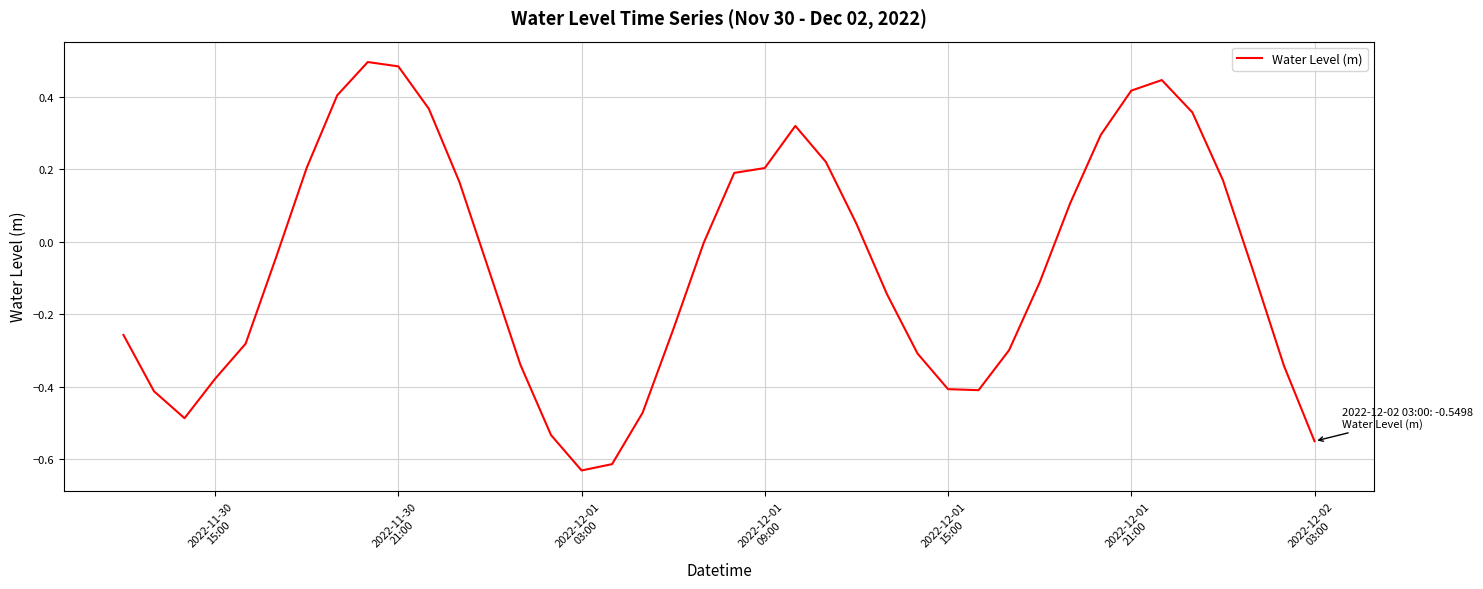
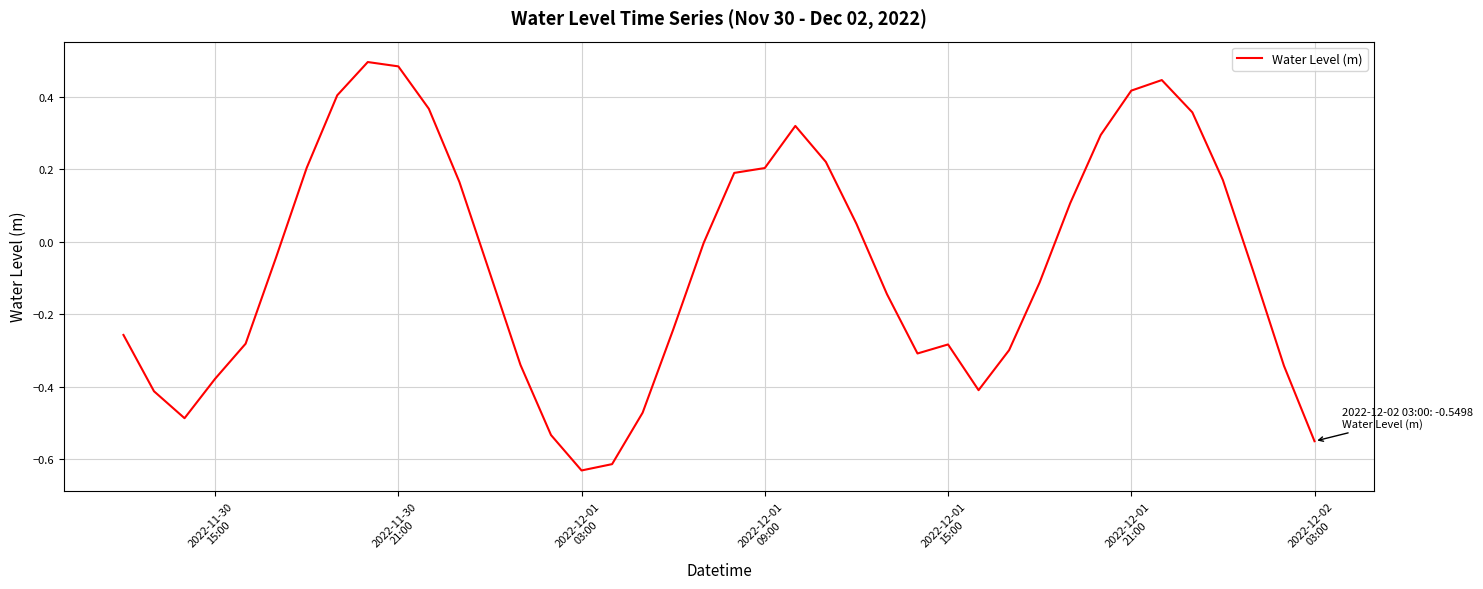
  {
    "2022-11-30 15:00": -0.38,
    "2022-11-30 21:00": 0.48,
    "2022-12-01 03:00": -0.63,
    "2022-12-01 09:00": 0.20,
-   "2022-12-01 15:00": -0.41,
+   "2022-12-01 15:00": -0.28,
    "2022-12-01 21:00": 0.42
  }
